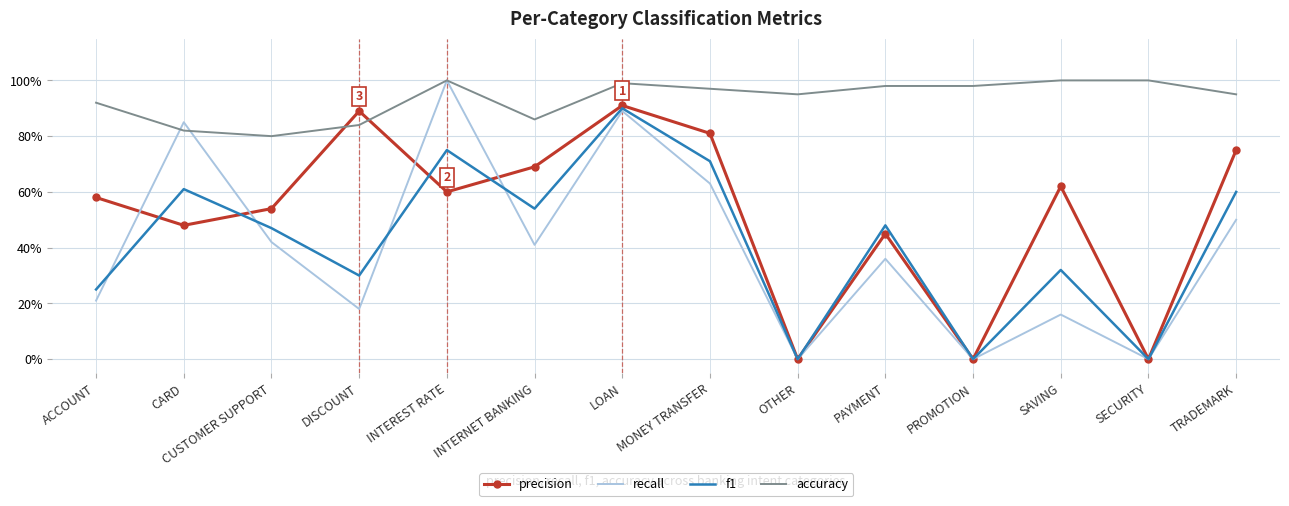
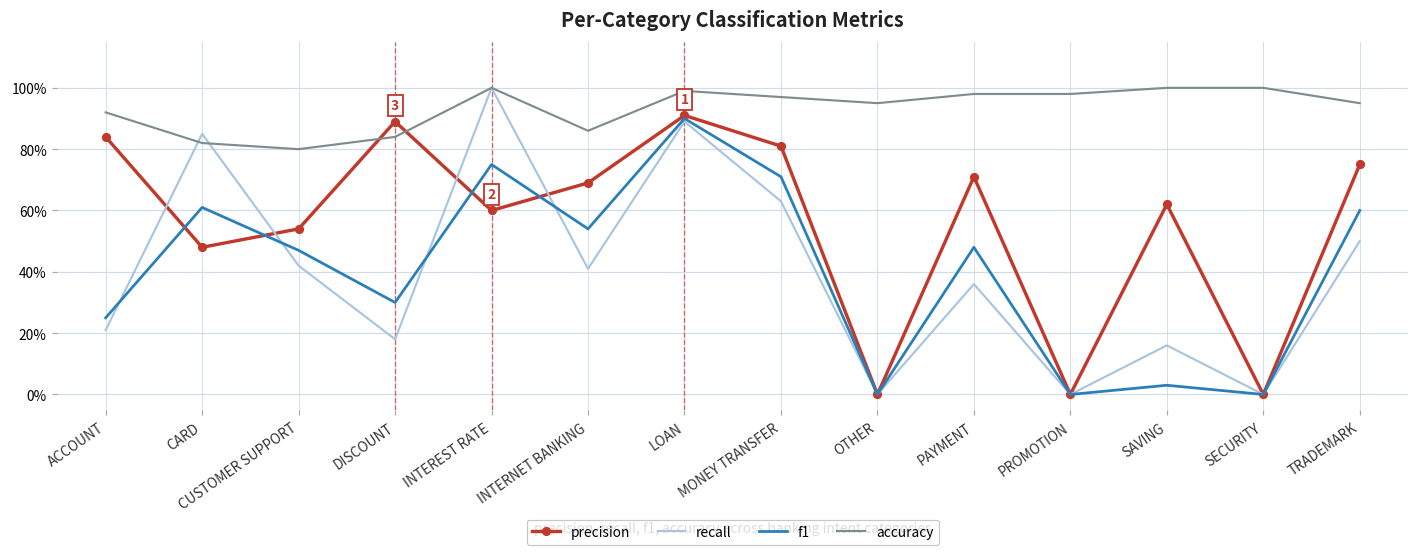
  {
    "precision": {
-     "ACCOUNT": "58%",
+     "ACCOUNT": "84%",
      "CARD": "48%",
      "CUSTOMER SUPPORT": "54%",
      "INTERNET BANKING": "69%",
      "MONEY TRANSFER": "81%",
-     "PAYMENT": "45%",
+     "PAYMENT": "71%",
      "SAVING": "62%",
      "TRADEMARK": "75%"
    },
    "recall": {
      "ACCOUNT": "21%",
      "CARD": "85%",
      "CUSTOMER SUPPORT": "42%",
      "DISCOUNT": "18%",
      "INTERNET BANKING": "41%",
      "MONEY TRANSFER": "63%",
      "PAYMENT": "36%",
      "SAVING": "16%",
      "TRADEMARK": "50%"
    },
    "f1": {
      "ACCOUNT": "25%",
      "CARD": "61%",
      "CUSTOMER SUPPORT": "47%",
      "DISCOUNT": "30%",
      "INTEREST RATE": "75%",
      "INTERNET BANKING": "54%",
      "MONEY TRANSFER": "71%",
      "PAYMENT": "48%",
-     "SAVING": "32%",
+     "SAVING": "3%",
      "TRADEMARK": "60%"
    },
    "accuracy": {
      "ACCOUNT": "92%",
      "CARD": "82%",
      "CUSTOMER SUPPORT": "80%",
      "DISCOUNT": "84%",
      "INTERNET BANKING": "86%",
      "MONEY TRANSFER": "97%",
      "OTHER": "95%",
      "PAYMENT": "98%",
      "PROMOTION": "98%",
      "SAVING": "100%",
      "SECURITY": "100%",
      "TRADEMARK": "95%"
    }
  }
